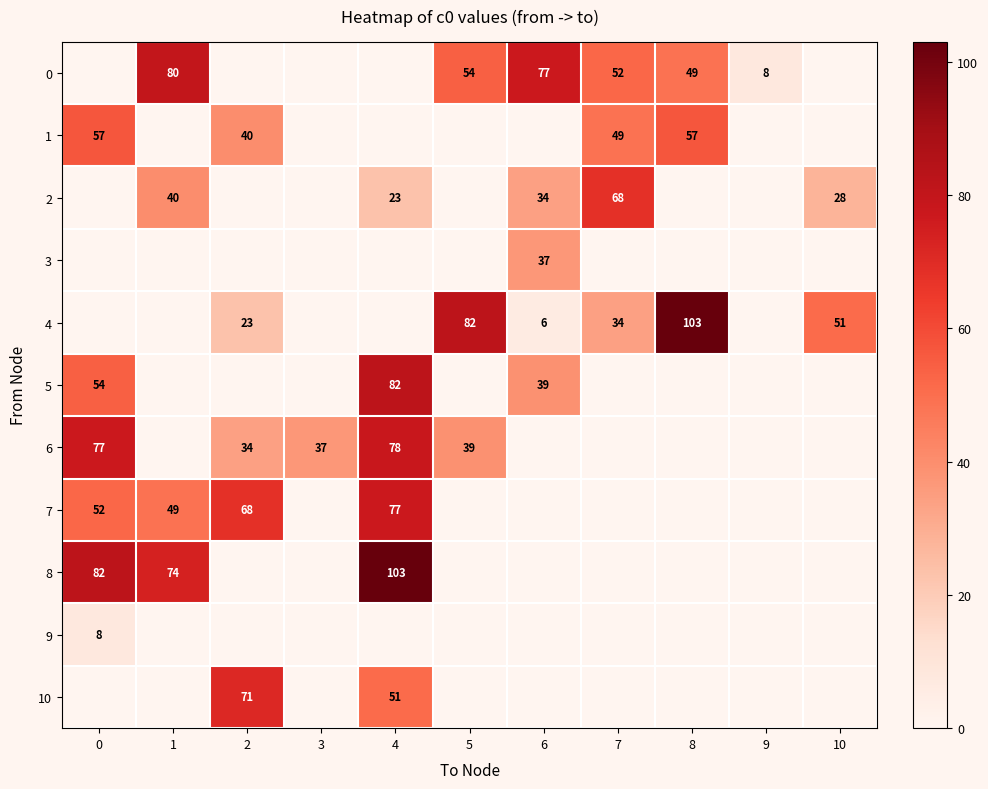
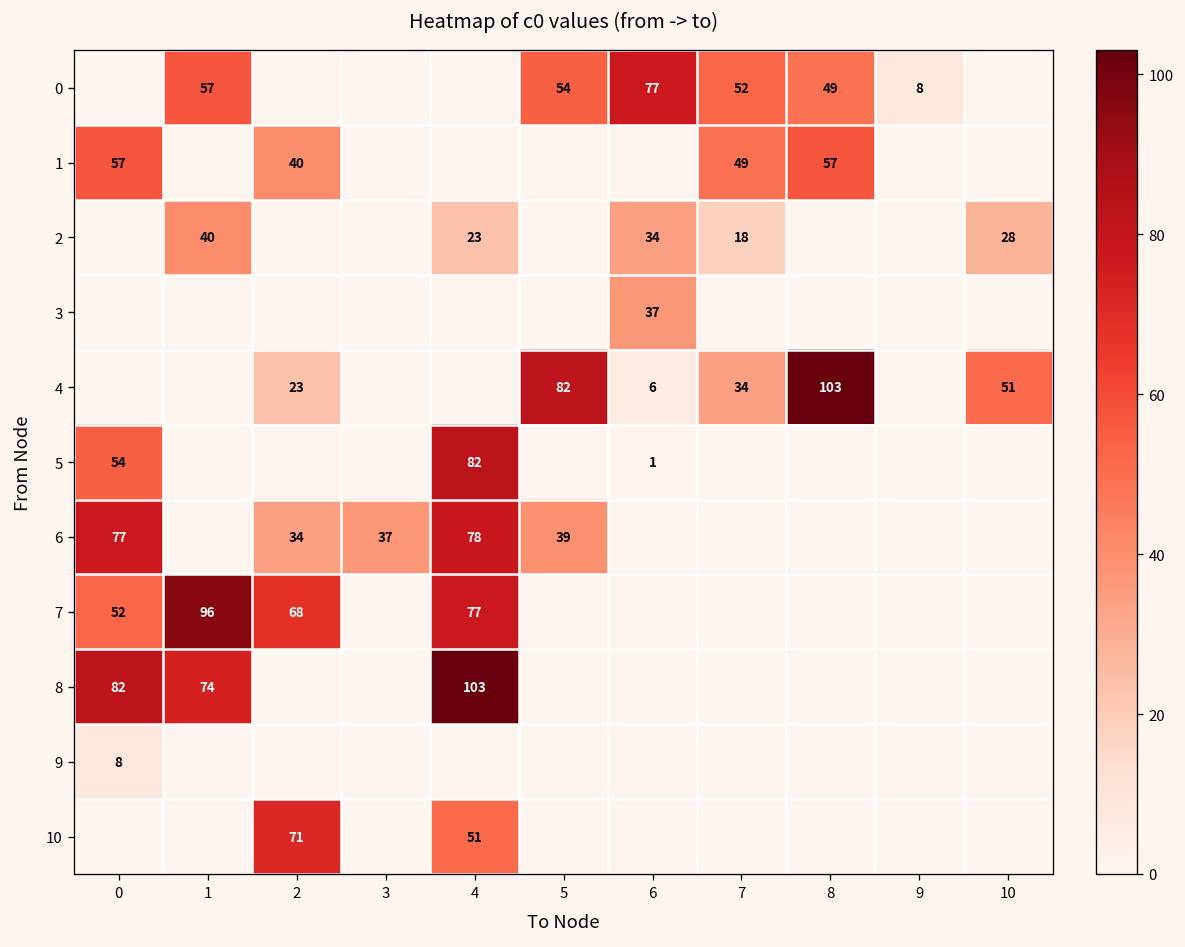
  {
    "0": {
-     "1": 80,
+     "1": 57,
      "5": 54,
      "6": 77,
      "7": 52,
      "8": 49,
      "9": 8
    },
    "1": {
      "0": 57,
      "2": 40,
      "7": 49,
      "8": 57
    },
    "2": {
      "1": 40,
      "4": 23,
      "6": 34,
-     "7": 68,
+     "7": 18,
      "10": 28
    },
    "3": {
      "6": 37
    },
    "4": {
      "2": 23,
      "5": 82,
      "6": 6,
      "7": 34,
      "8": 103,
      "10": 51
    },
    "5": {
      "0": 54,
      "4": 82,
-     "6": 39
+     "6": 1
    },
    "6": {
      "0": 77,
      "2": 34,
      "3": 37,
      "4": 78,
      "5": 39
    },
    "7": {
      "0": 52,
-     "1": 49,
+     "1": 96,
      "2": 68,
      "4": 77
    },
    "8": {
      "0": 82,
      "1": 74,
      "4": 103
    },
    "9": {
      "0": 8
    },
    "10": {
      "2": 71,
      "4": 51
    }
  }
